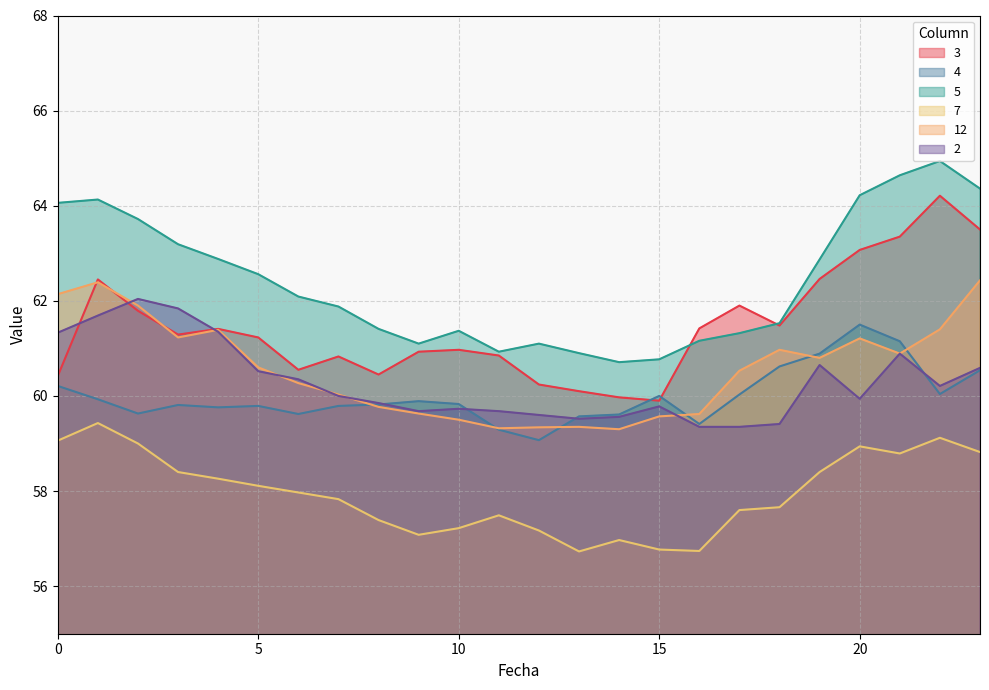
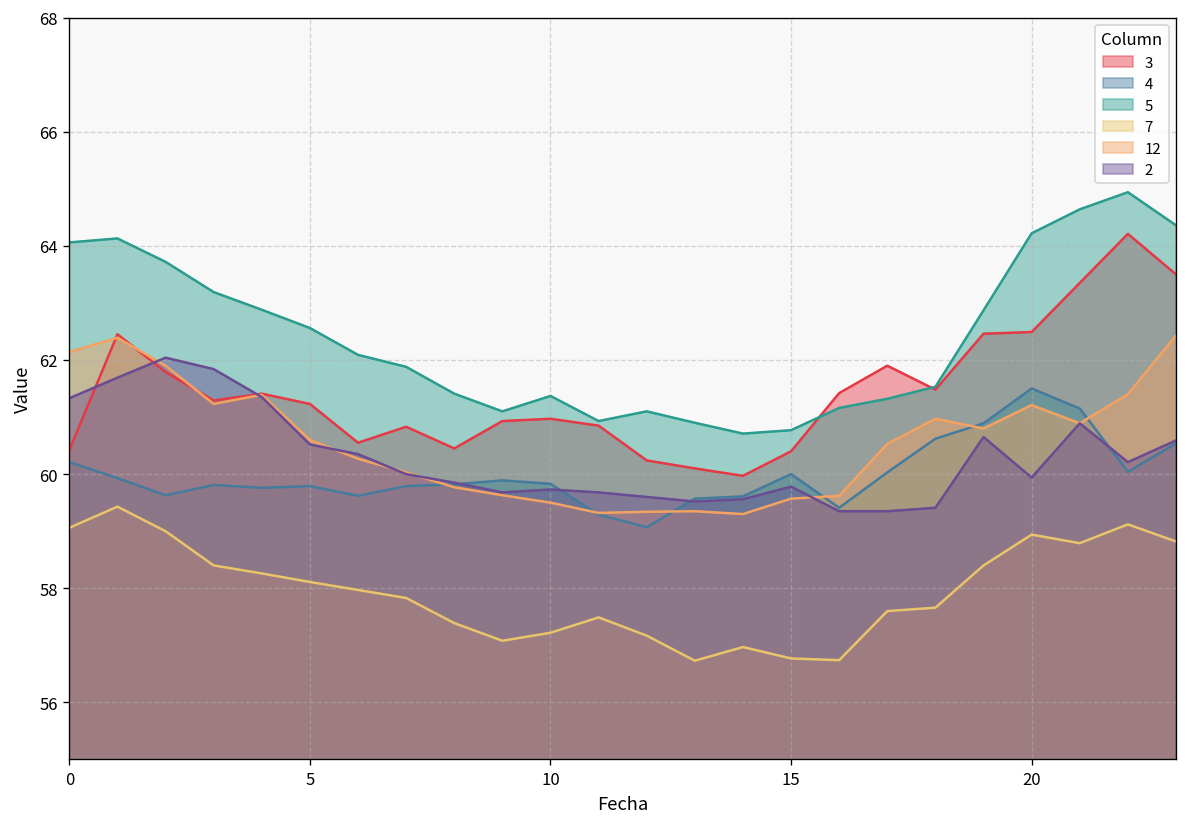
  {
    "3": {
      "0": 60.4,
      "5": 61.2,
      "10": 61.0,
-     "15": 59.9,
-     "20": 63.1
+     "15": 60.4,
+     "20": 62.5
    }
  }
